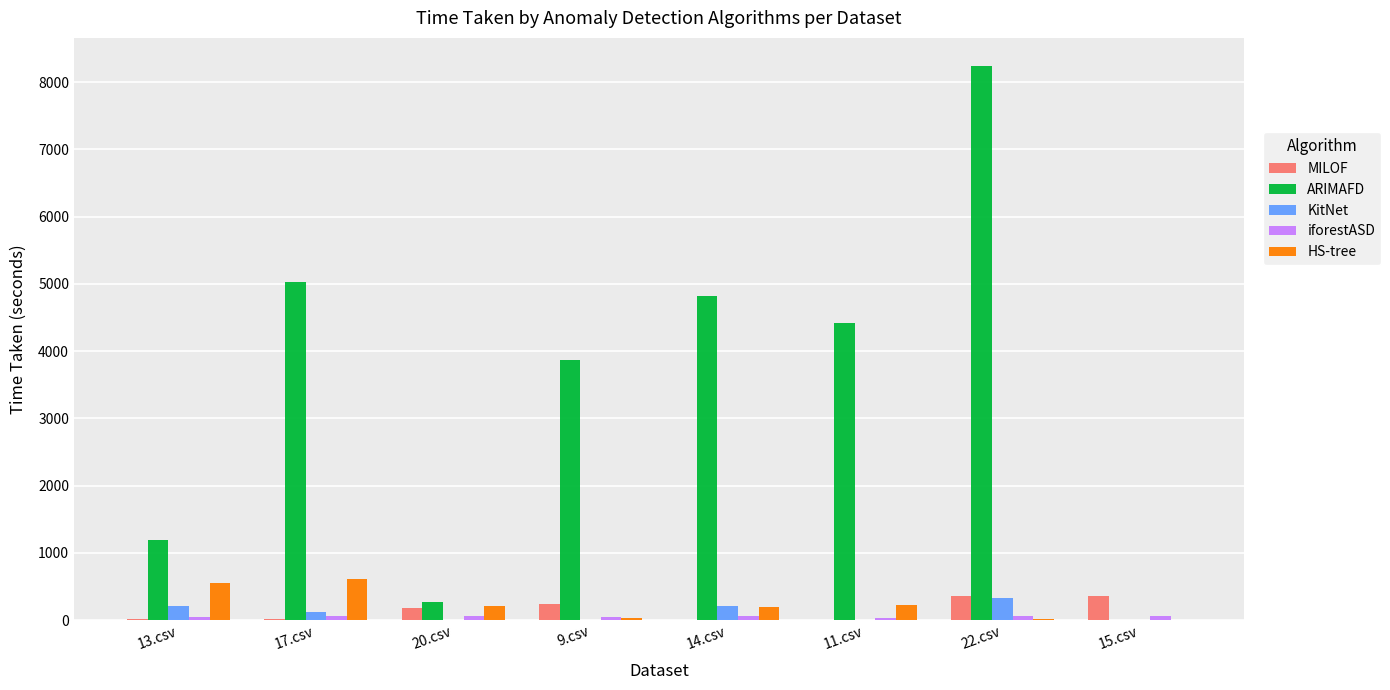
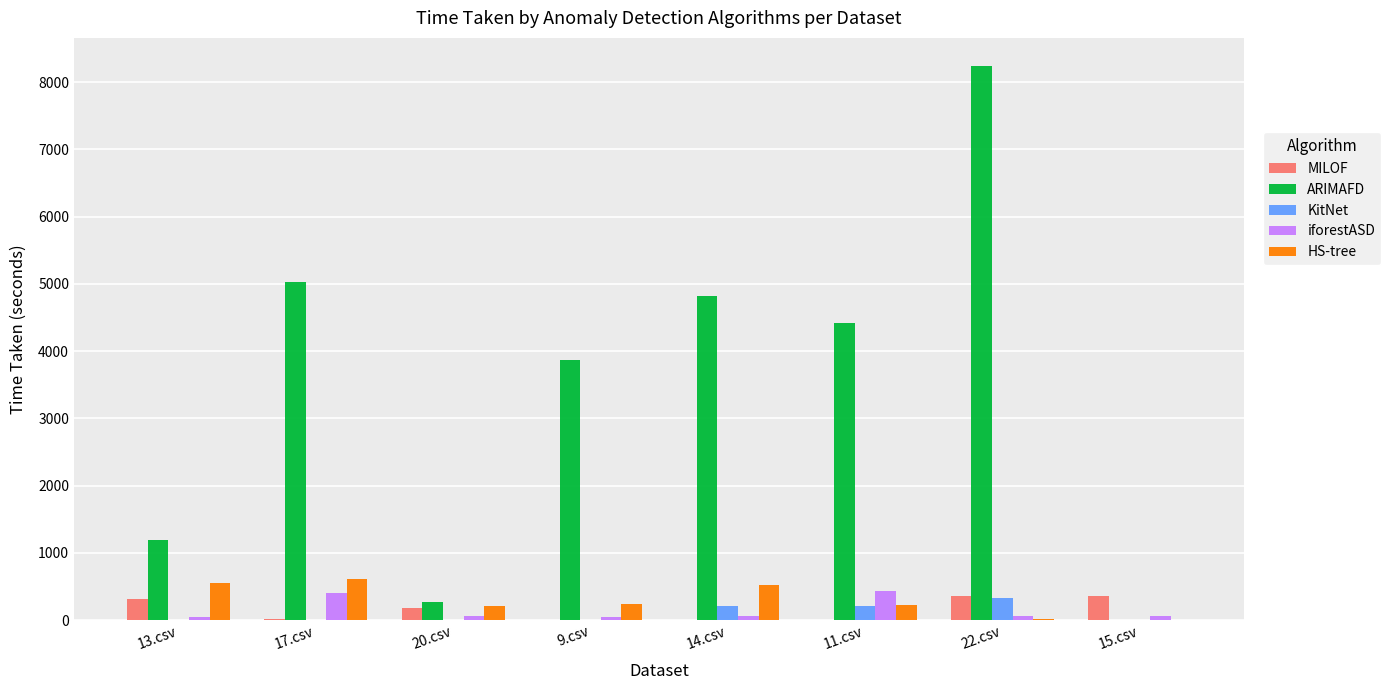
  {
    "MILOF": {
-     "13.csv": 0,
+     "13.csv": 300,
      "20.csv": 200,
-     "9.csv": 200,
+     "9.csv": 0,
      "22.csv": 400,
      "15.csv": 400
    },
    "ARIMAFD": {
      "13.csv": 1200,
      "17.csv": 5000,
      "20.csv": 300,
      "9.csv": 3900,
      "14.csv": 4800,
      "11.csv": 4400,
      "22.csv": 8200
    },
    "KitNet": {
-     "13.csv": 200,
-     "17.csv": 100,
+     "13.csv": 0,
+     "17.csv": 0,
      "14.csv": 200,
-     "11.csv": 0,
+     "11.csv": 200,
      "22.csv": 300
    },
    "iforestASD": {
      "13.csv": 0,
-     "17.csv": 100,
+     "17.csv": 400,
      "20.csv": 100,
      "9.csv": 0,
      "14.csv": 100,
-     "11.csv": 0,
+     "11.csv": 400,
      "22.csv": 100,
      "15.csv": 100
    },
    "HS-tree": {
      "13.csv": 600,
      "17.csv": 600,
      "20.csv": 200,
-     "9.csv": 0,
-     "14.csv": 200,
+     "9.csv": 200,
+     "14.csv": 500,
      "11.csv": 200
    }
  }
